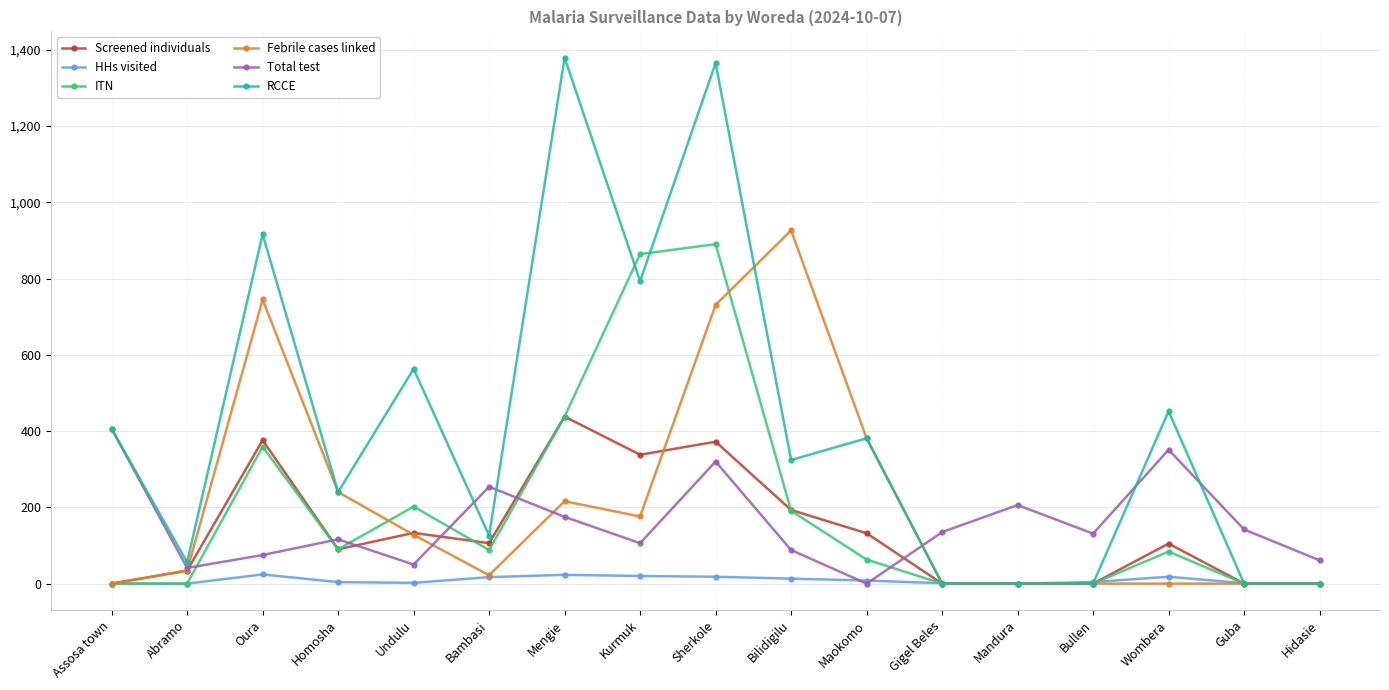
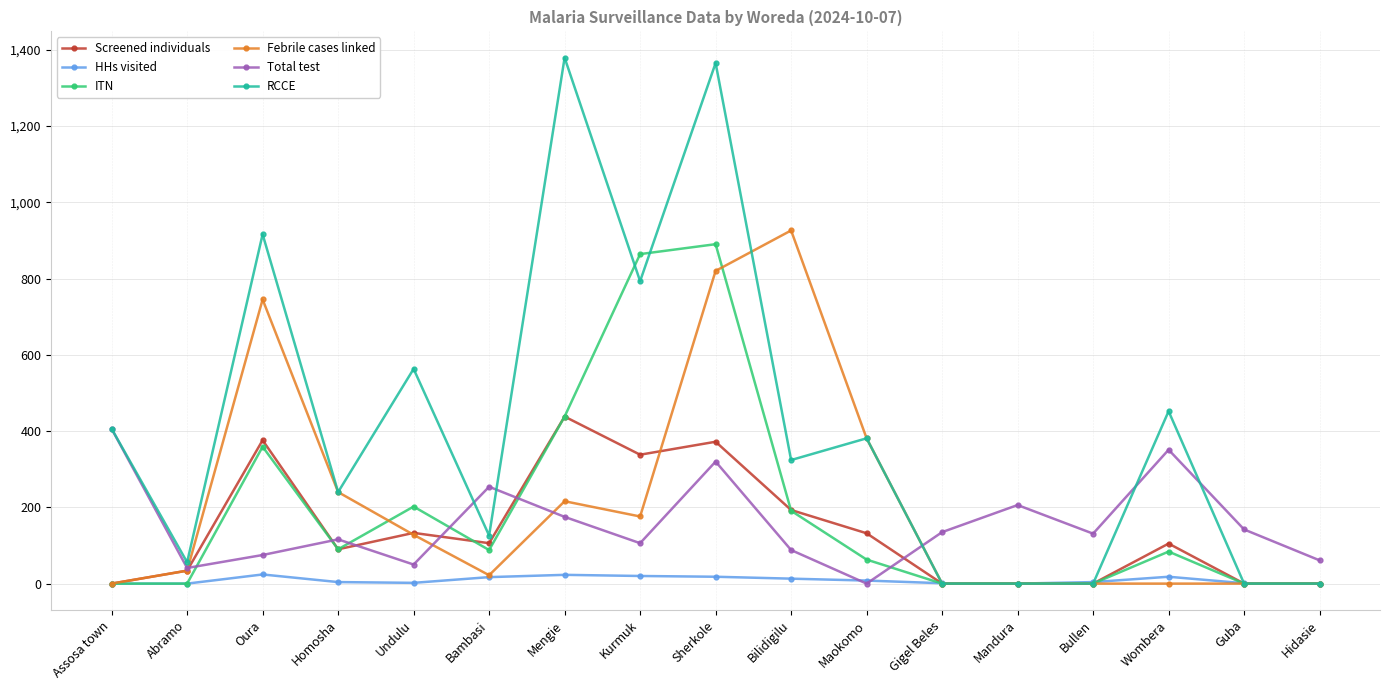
  {
    "Screened individuals": {
      "Oura": 380,
      "Bambasi": 110,
      "Kurmuk": 340,
      "Sherkole": 370,
      "Maokomo": 130,
      "Wombera": 110
    },
    "HHs visited": {
      "Oura": 20,
      "Homosha": 0,
      "Undulu": 0,
      "Mengie": 20,
      "Kurmuk": 20,
      "Sherkole": 20,
      "Bilidigilu": 10,
      "Maokomo": 10,
      "Wombera": 20
    },
    "Febrile cases linked": {
      "Oura": 750,
      "Mengie": 220,
      "Kurmuk": 180,
-     "Sherkole": 730,
+     "Sherkole": 820,
      "Bilidigilu": 930,
      "Wombera": 0
    },
    "Total test": {
      "Abramo": 40,
      "Oura": 80,
      "Homosha": 120,
      "Undulu": 50,
      "Bambasi": 250,
      "Mengie": 180,
      "Kurmuk": 110,
      "Sherkole": 320,
      "Bilidigilu": 90,
      "Maokomo": 0,
      "Gigel Beles": 140,
      "Mandura": 210,
      "Bullen": 130,
      "Wombera": 350,
      "Guba": 140,
      "Hidasie": 60
    }
  }
